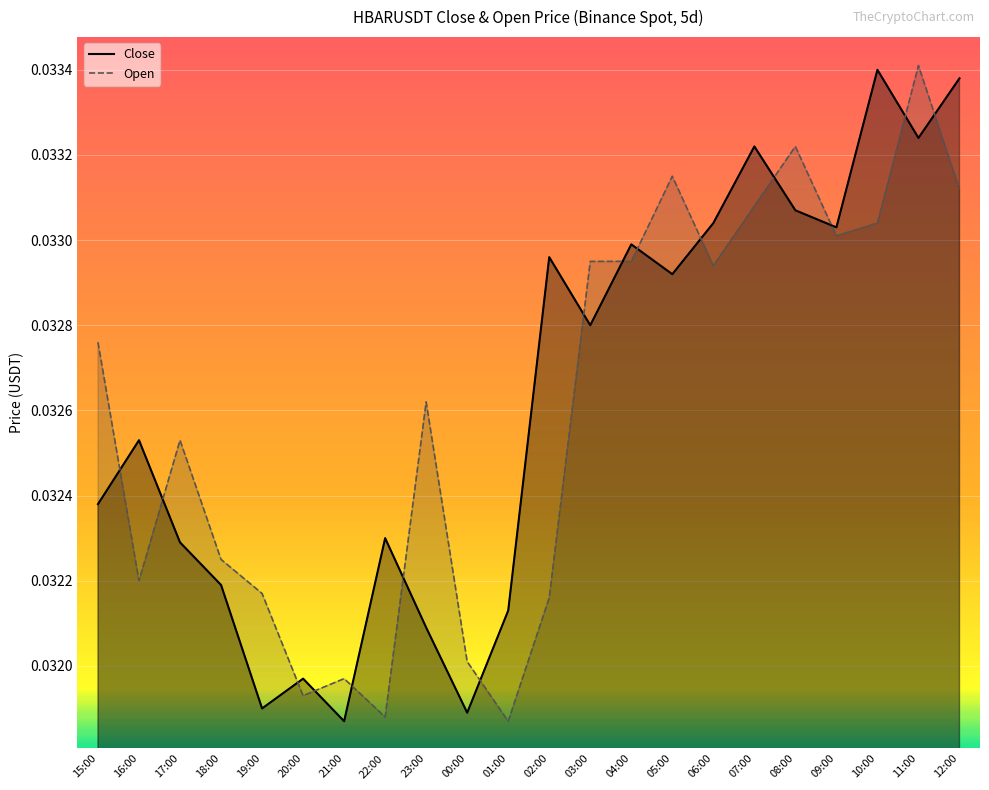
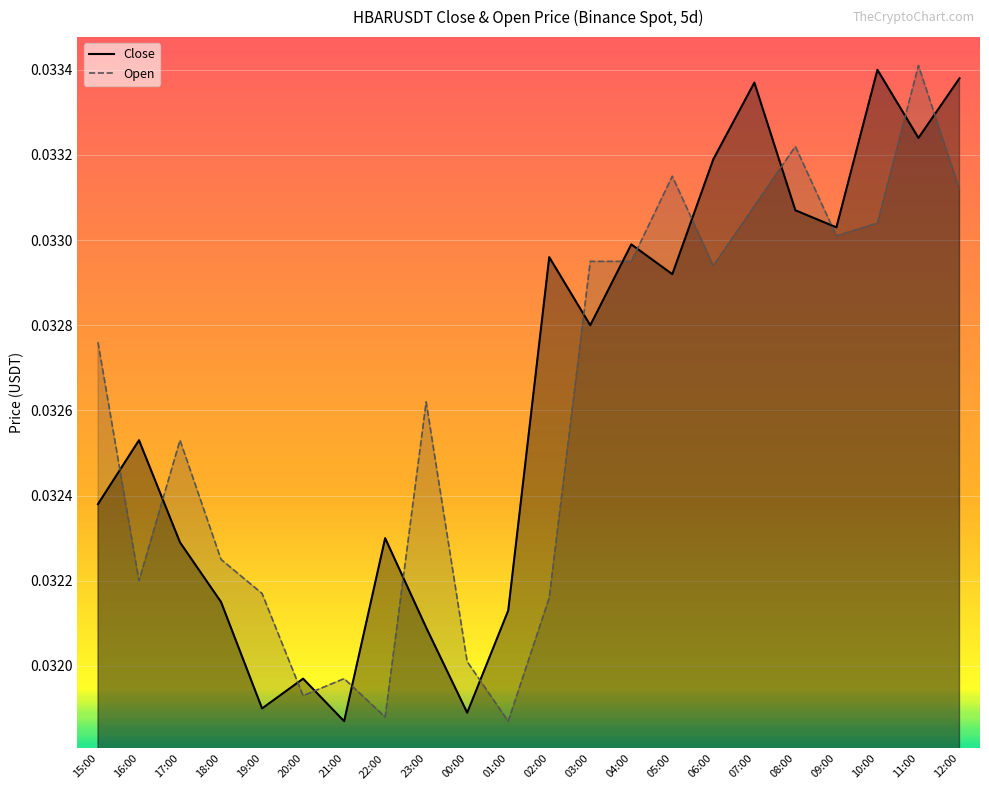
  {
    "Close": {
      "15:00": 0.03238,
      "16:00": 0.03253,
      "17:00": 0.03229,
-     "18:00": 0.03219,
+     "18:00": 0.03215,
      "19:00": 0.03190,
      "20:00": 0.03197,
      "21:00": 0.03187,
      "22:00": 0.03230,
      "23:00": 0.03209,
      "00:00": 0.03189,
      "01:00": 0.03213,
      "02:00": 0.03296,
      "03:00": 0.03280,
      "04:00": 0.03299,
      "05:00": 0.03292,
-     "06:00": 0.03304,
-     "07:00": 0.03322,
+     "06:00": 0.03319,
+     "07:00": 0.03337,
      "08:00": 0.03307,
      "09:00": 0.03303,
      "10:00": 0.03340,
      "11:00": 0.03324,
      "12:00": 0.03338
    },
    "Open": {
      "15:00": 0.03276,
      "16:00": 0.03220,
      "17:00": 0.03253,
      "18:00": 0.03225,
      "19:00": 0.03217,
      "20:00": 0.03193,
      "21:00": 0.03197,
      "22:00": 0.03188,
      "23:00": 0.03262,
      "00:00": 0.03201,
      "01:00": 0.03187,
      "02:00": 0.03216,
      "03:00": 0.03295,
      "04:00": 0.03295,
      "05:00": 0.03315,
      "06:00": 0.03294,
      "07:00": 0.03308,
      "08:00": 0.03322,
      "09:00": 0.03301,
      "10:00": 0.03304,
      "11:00": 0.03341,
      "12:00": 0.03312
    }
  }
